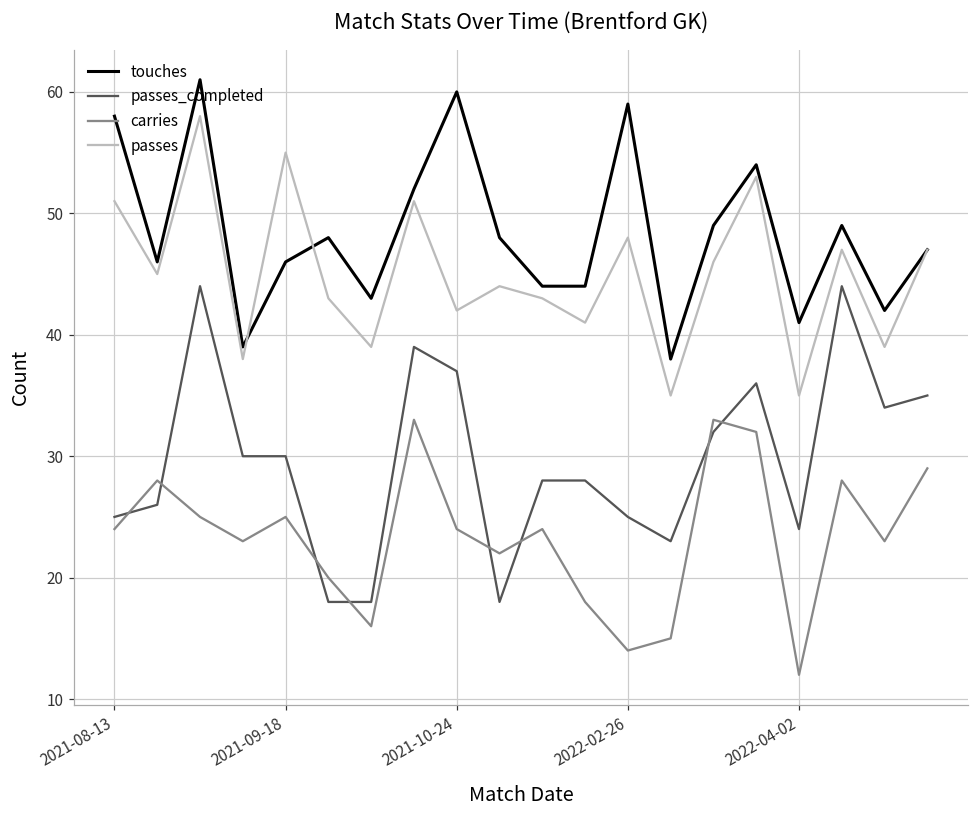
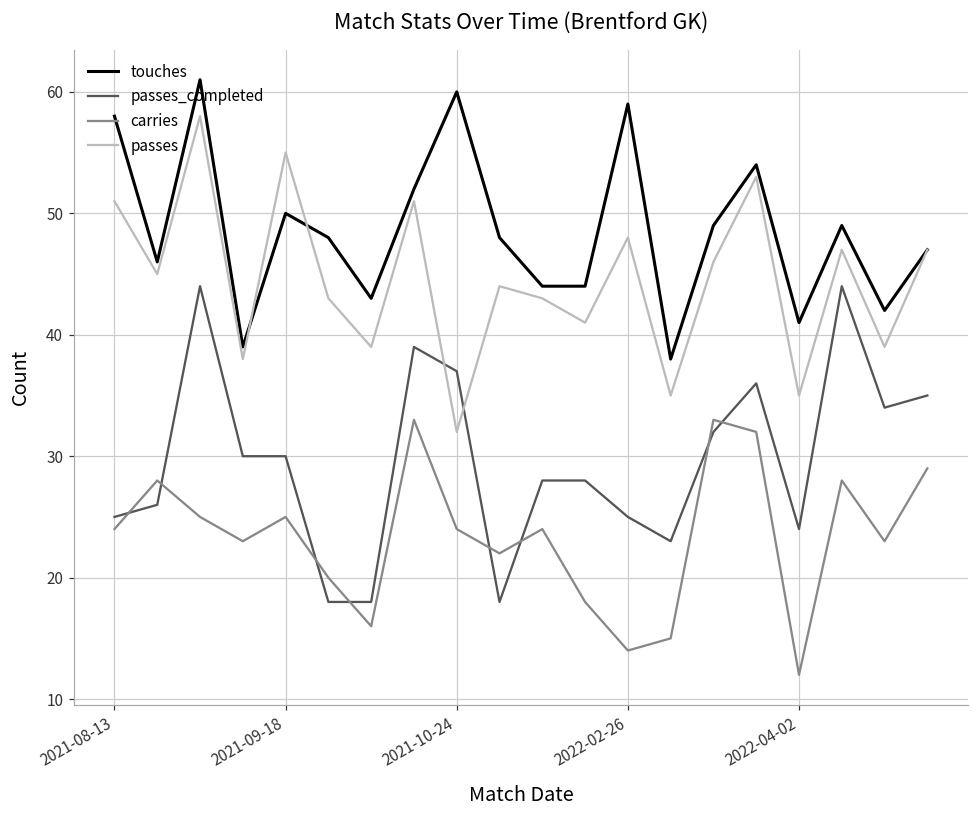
  {
    "touches": {
      "2021-08-13": 58,
-     "2021-09-18": 46,
+     "2021-09-18": 50,
      "2021-10-24": 60,
      "2022-02-26": 59,
      "2022-04-02": 41
    },
    "passes_completed": {
      "2021-08-13": 25,
      "2021-09-18": 30,
      "2021-10-24": 37,
      "2022-02-26": 25,
      "2022-04-02": 24
    },
    "carries": {
      "2021-08-13": 24,
      "2021-09-18": 25,
      "2021-10-24": 24,
      "2022-02-26": 14,
      "2022-04-02": 12
    },
    "passes": {
      "2021-08-13": 51,
      "2021-09-18": 55,
-     "2021-10-24": 42,
+     "2021-10-24": 32,
      "2022-02-26": 48,
      "2022-04-02": 35
    }
  }
